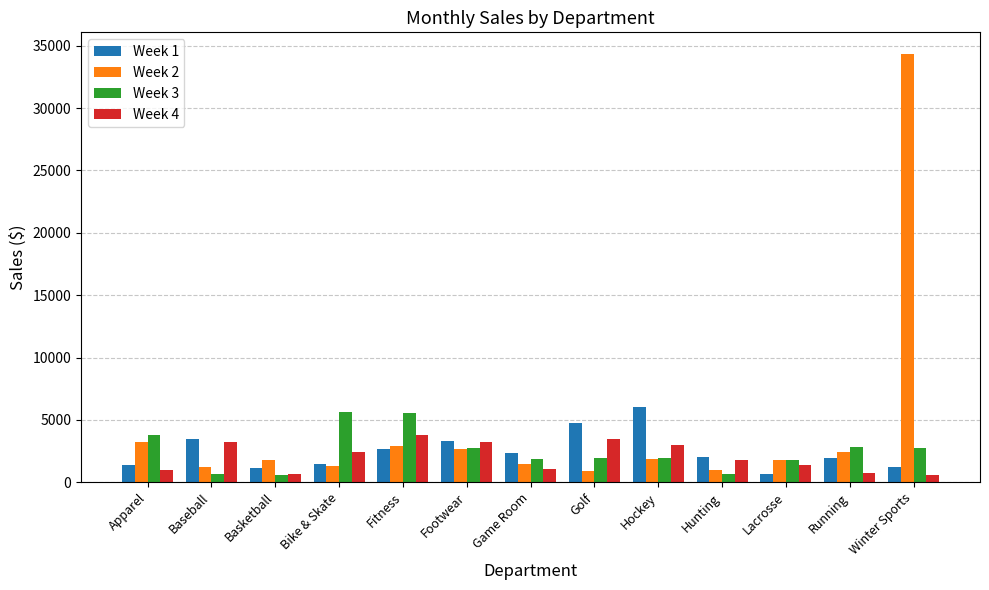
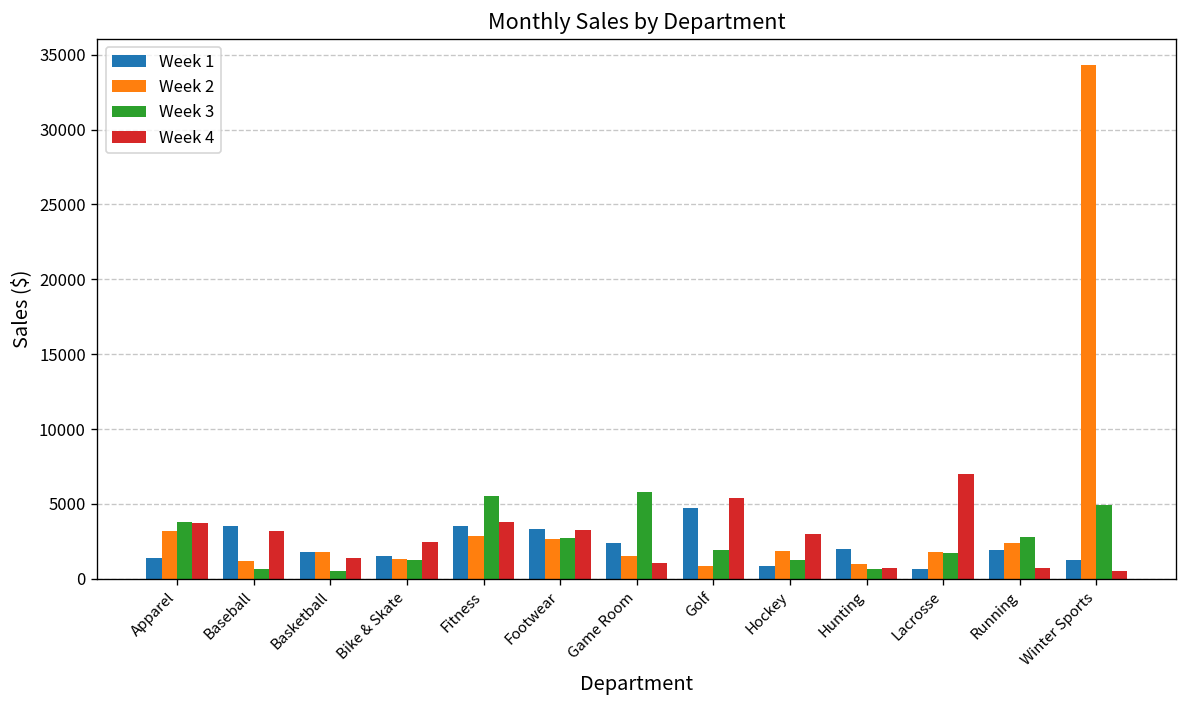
  {
    "Week 1": {
      "Apparel": 1400,
      "Baseball": 3500,
-     "Basketball": 1100,
+     "Basketball": 1800,
      "Bike & Skate": 1500,
-     "Fitness": 2700,
+     "Fitness": 3500,
      "Footwear": 3300,
      "Game Room": 2400,
      "Golf": 4800,
-     "Hockey": 6000,
+     "Hockey": 900,
      "Hunting": 2000,
      "Lacrosse": 700,
      "Running": 1900,
      "Winter Sports": 1300
    },
    "Week 2": {
      "Apparel": 3200,
      "Baseball": 1200,
      "Basketball": 1800,
      "Bike & Skate": 1300,
      "Fitness": 2900,
      "Footwear": 2700,
      "Game Room": 1500,
      "Golf": 900,
      "Hockey": 1900,
      "Hunting": 1000,
      "Lacrosse": 1800,
      "Running": 2400,
      "Winter Sports": 34400
    },
    "Week 3": {
      "Apparel": 3800,
      "Baseball": 700,
      "Basketball": 600,
-     "Bike & Skate": 5600,
+     "Bike & Skate": 1200,
      "Fitness": 5500,
      "Footwear": 2700,
-     "Game Room": 1900,
+     "Game Room": 5800,
      "Golf": 1900,
-     "Hockey": 2000,
+     "Hockey": 1200,
      "Hunting": 700,
      "Lacrosse": 1800,
      "Running": 2800,
-     "Winter Sports": 2800
+     "Winter Sports": 5000
    },
    "Week 4": {
-     "Apparel": 1000,
+     "Apparel": 3700,
      "Baseball": 3200,
-     "Basketball": 700,
+     "Basketball": 1400,
      "Bike & Skate": 2500,
      "Fitness": 3800,
      "Footwear": 3300,
      "Game Room": 1100,
-     "Golf": 3500,
+     "Golf": 5400,
      "Hockey": 3000,
-     "Hunting": 1800,
-     "Lacrosse": 1400,
+     "Hunting": 700,
+     "Lacrosse": 7000,
      "Running": 700,
      "Winter Sports": 600
    }
  }
